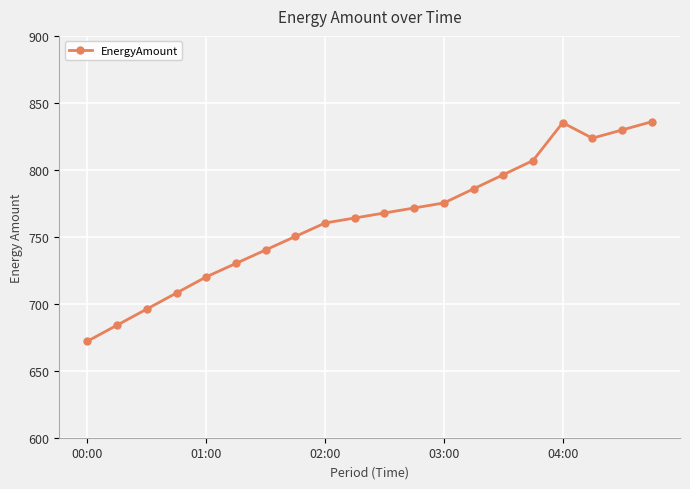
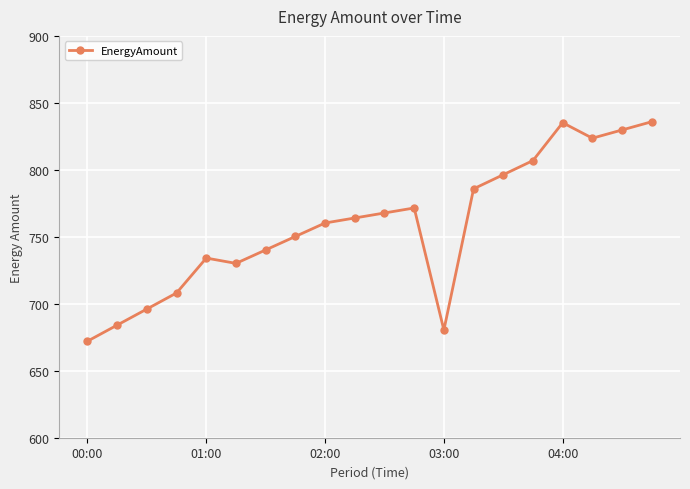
  {
    "00:00": 672,
-   "01:00": 720,
+   "01:00": 734,
    "02:00": 760,
-   "03:00": 775,
+   "03:00": 680,
    "04:00": 835
  }
